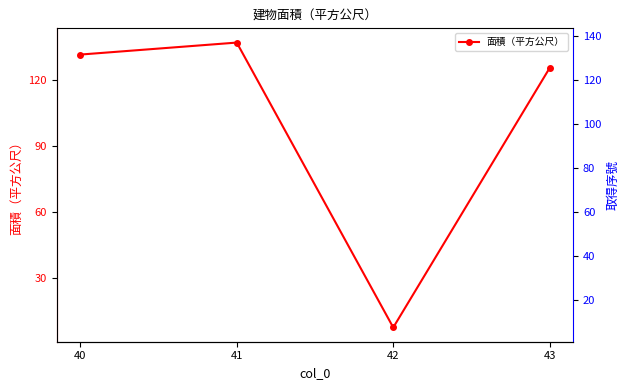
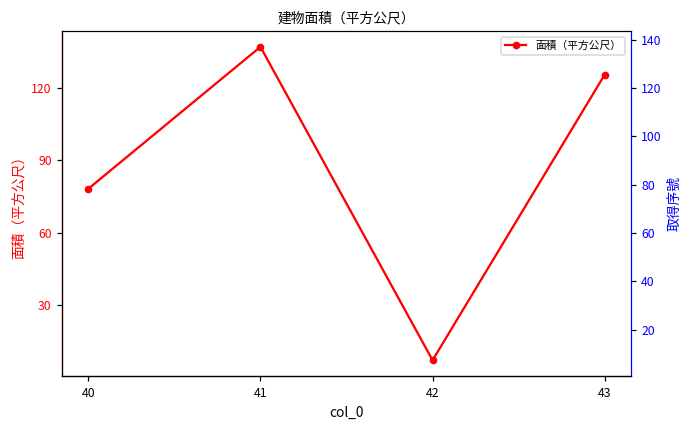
  {
-   "40": 132,
+   "40": 78,
    "41": 137,
    "42": 7,
    "43": 126
  }
